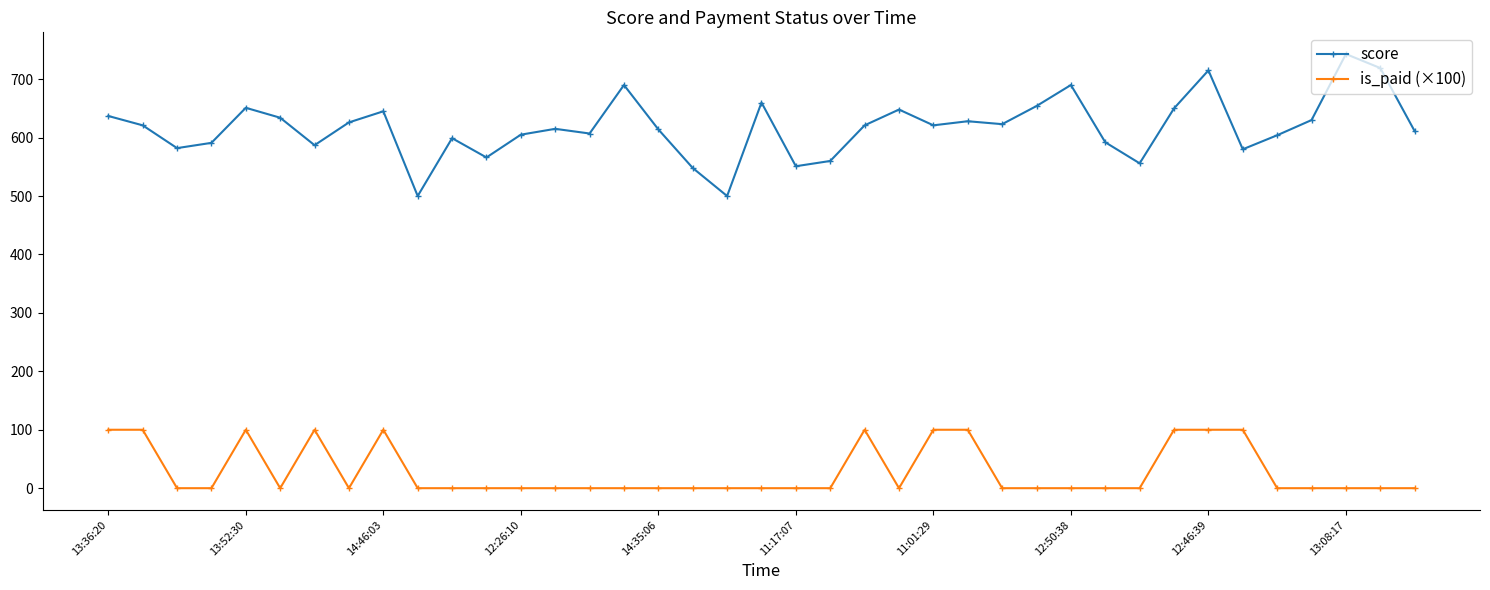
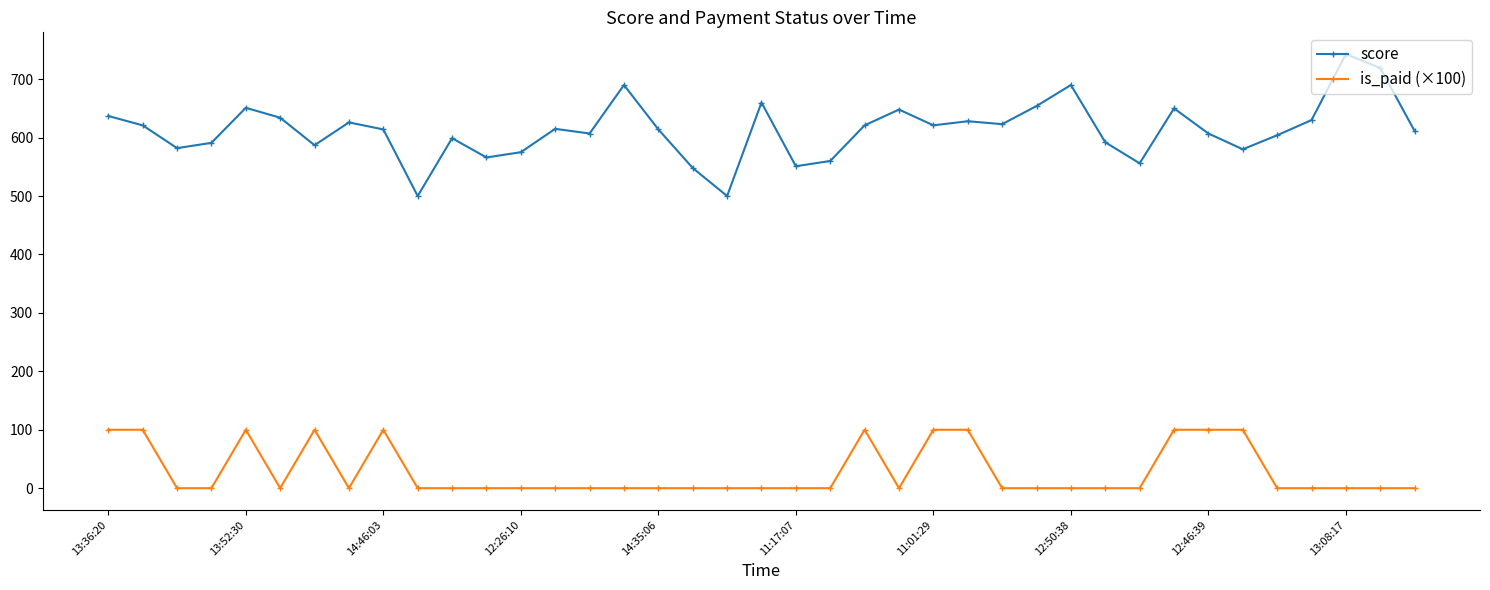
  {
    "score": {
      "13:36:20": 640,
      "13:52:30": 650,
-     "14:46:03": 650,
-     "12:26:10": 610,
+     "14:46:03": 610,
+     "12:26:10": 580,
      "14:35:06": 610,
      "11:17:07": 550,
      "11:01:29": 620,
      "12:50:38": 690,
-     "12:46:39": 720
+     "12:46:39": 610
    },
    "is_paid (×100)": {
      "13:36:20": 100,
      "13:52:30": 100,
      "14:46:03": 100,
      "12:26:10": 0,
      "14:35:06": 0,
      "11:17:07": 0,
      "11:01:29": 100,
      "12:50:38": 0,
      "12:46:39": 100,
      "13:08:17": 0
    }
  }
